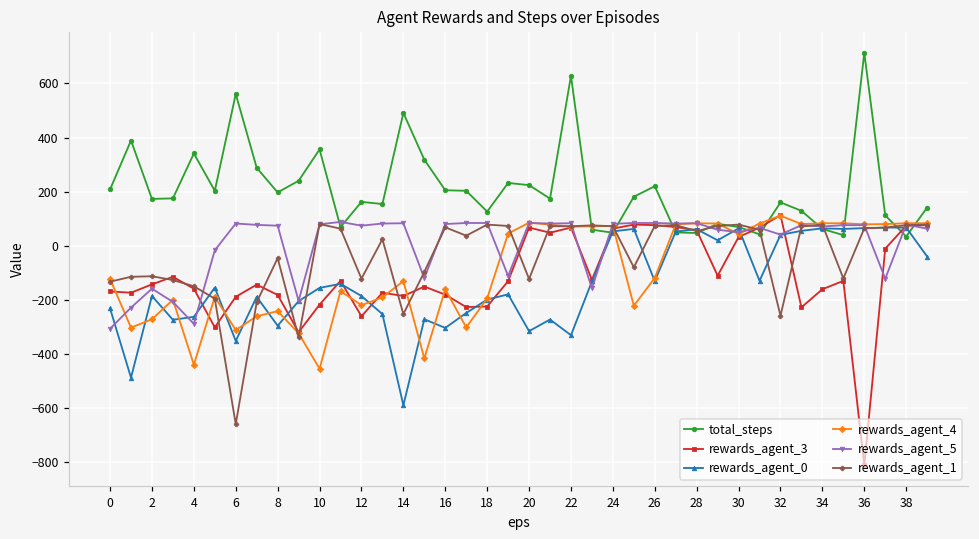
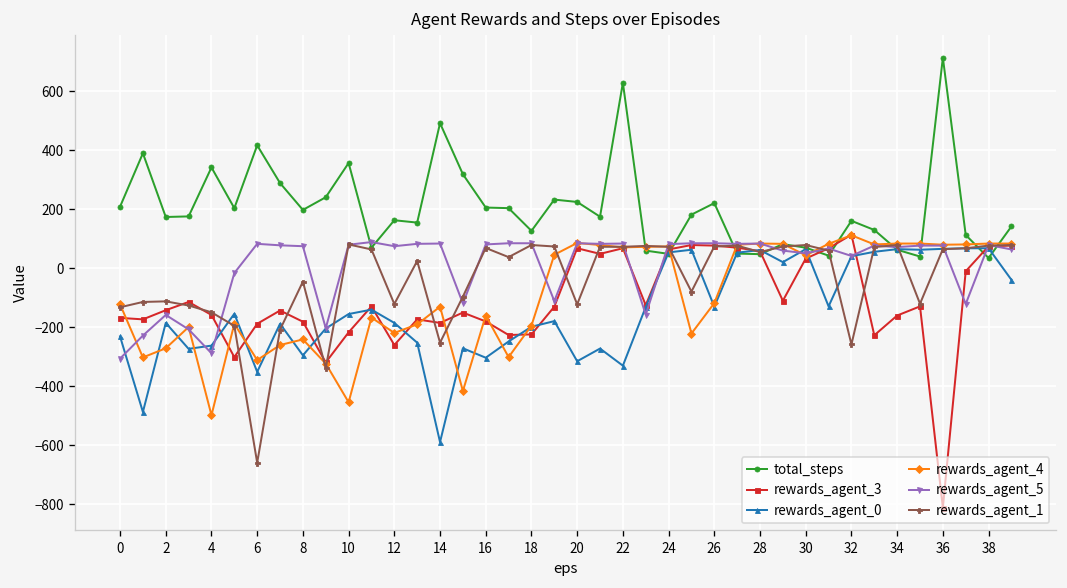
  {
    "total_steps": {
      "0": 210,
      "2": 170,
      "4": 340,
-     "6": 560,
+     "6": 420,
      "8": 200,
      "10": 360,
      "12": 160,
      "14": 490,
      "16": 210,
      "18": 130,
      "20": 220,
      "22": 630,
      "26": 220,
      "32": 160,
      "36": 710,
      "38": 30
    },
    "rewards_agent_3": {
      "0": -170,
      "2": -140,
      "6": -190,
      "8": -180,
      "10": -220,
      "12": -260,
      "14": -190,
      "16": -180,
      "18": -230,
      "20": 70,
      "30": 30,
      "34": -160
    },
    "rewards_agent_0": {
      "0": -230,
      "2": -190,
      "4": -260,
      "6": -350,
      "8": -300,
      "10": -160,
      "12": -190,
      "14": -590,
      "16": -300,
      "20": -320,
      "22": -330,
      "26": -130
    },
    "rewards_agent_4": {
      "0": -120,
      "2": -270,
-     "4": -440,
+     "4": -500,
      "6": -310,
      "8": -240,
      "10": -460,
      "12": -220,
      "14": -130,
      "16": -160,
      "26": -120
    },
    "rewards_agent_5": {
      "0": -310,
      "2": -160,
      "4": -290,
      "6": 80,
      "8": 70,
      "12": 70,
      "14": 80,
      "16": 80,
      "22": 80
    },
    "rewards_agent_1": {
      "0": -130,
      "2": -110,
      "6": -660,
      "8": -50,
      "12": -120,
      "14": -250,
      "16": 70,
      "20": -120,
      "32": -260
    }
  }
